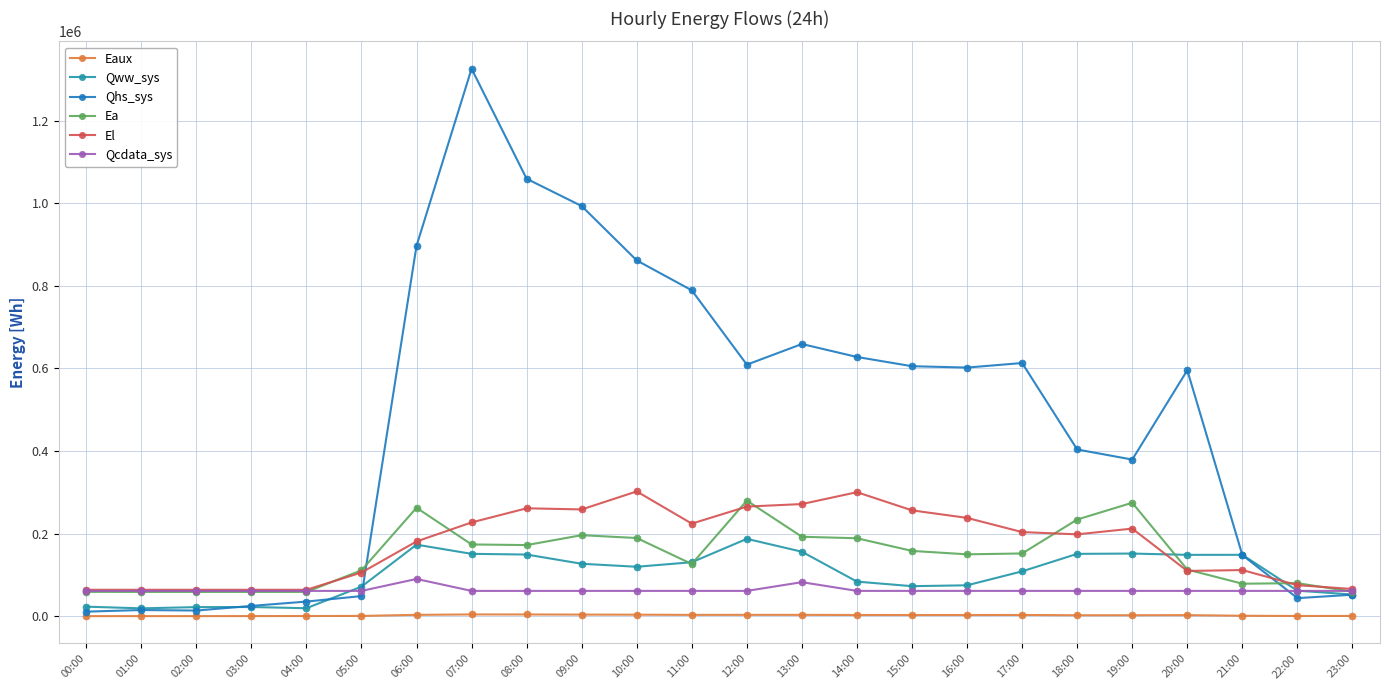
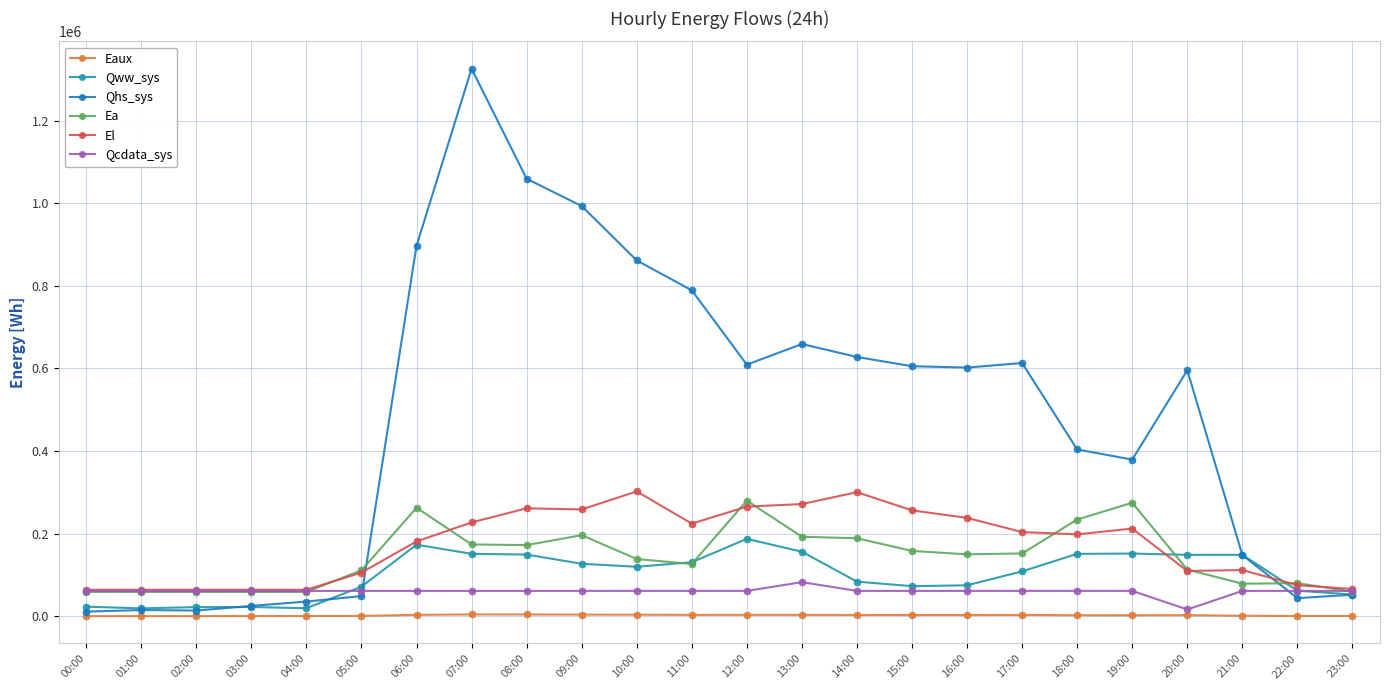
  {
    "Ea": {
      "06:00": 260000,
      "07:00": 170000,
      "08:00": 170000,
      "09:00": 200000,
-     "10:00": 190000,
+     "10:00": 140000,
      "12:00": 280000,
      "13:00": 190000,
      "14:00": 190000,
      "15:00": 160000,
      "16:00": 150000,
      "17:00": 150000,
      "18:00": 230000,
      "19:00": 270000,
      "21:00": 80000
    },
    "Qcdata_sys": {
      "05:00": 60000,
-     "06:00": 90000,
+     "06:00": 60000,
      "07:00": 60000,
      "08:00": 60000,
      "09:00": 60000,
      "10:00": 60000,
      "11:00": 60000,
      "12:00": 60000,
      "13:00": 80000,
      "14:00": 60000,
      "15:00": 60000,
      "16:00": 60000,
      "17:00": 60000,
      "18:00": 60000,
      "19:00": 60000,
-     "20:00": 60000,
+     "20:00": 20000,
      "21:00": 60000
    }
  }
